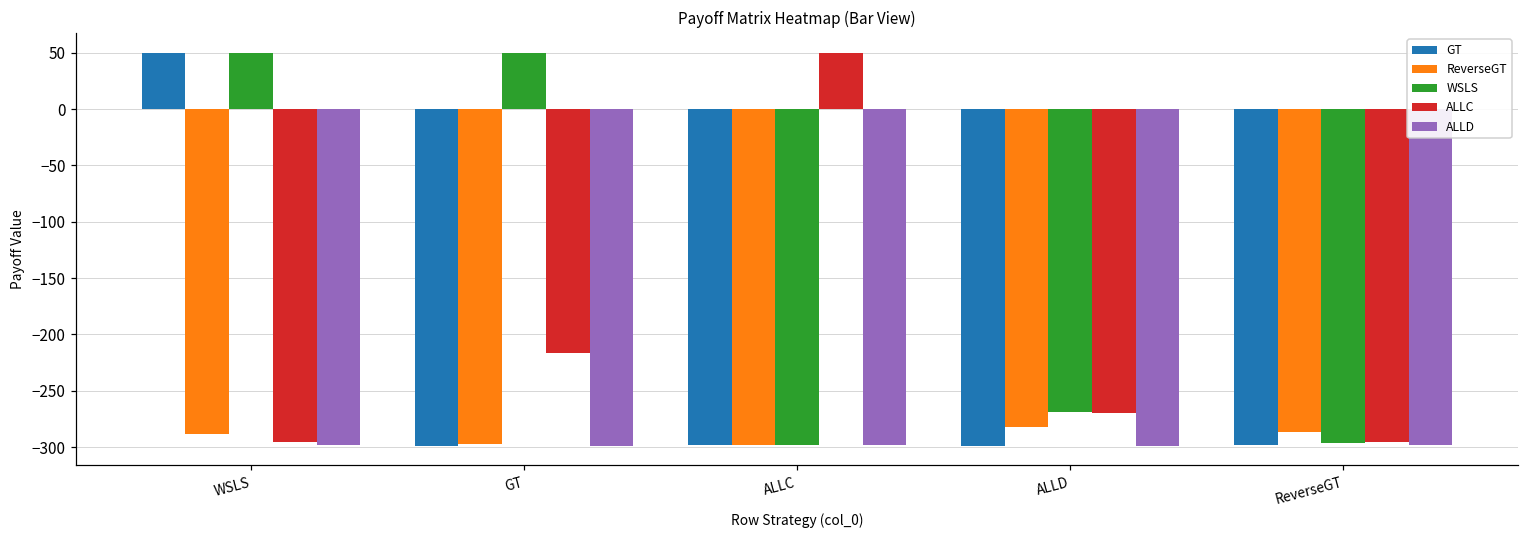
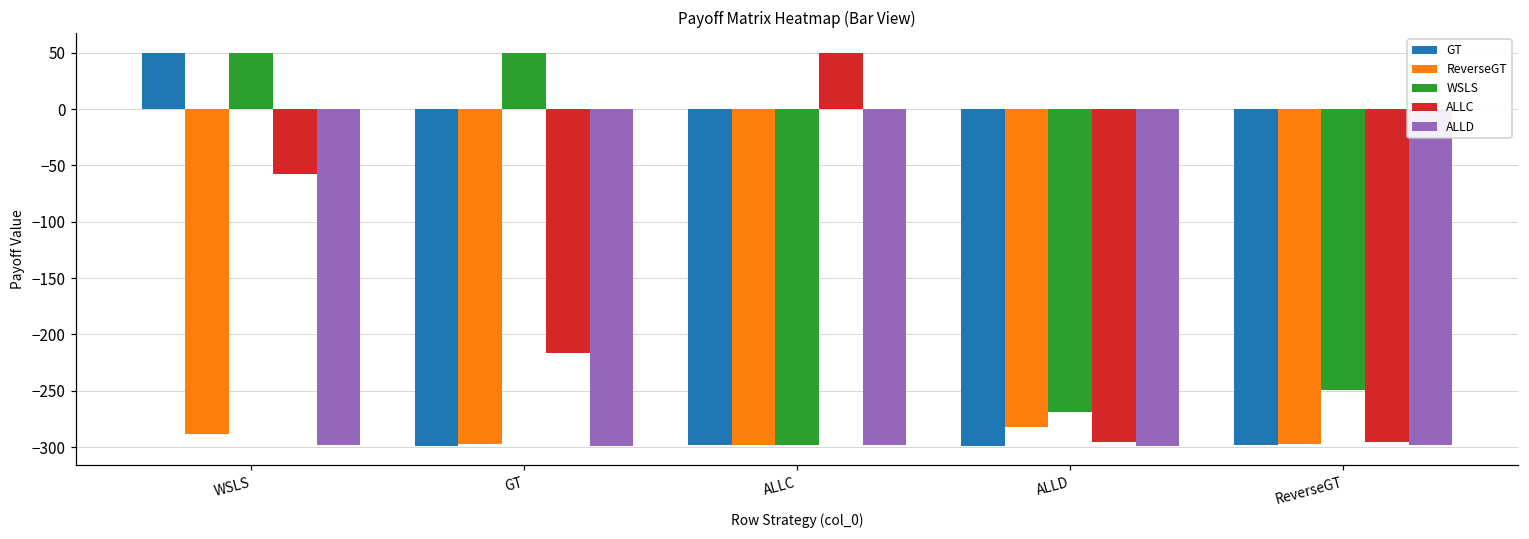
  {
    "GT": {
      "WSLS": 50,
      "GT": -299,
      "ALLC": -298,
      "ALLD": -299,
      "ReverseGT": -298
    },
    "ReverseGT": {
      "WSLS": -288,
      "GT": -298,
      "ALLC": -298,
      "ALLD": -282,
-     "ReverseGT": -286
+     "ReverseGT": -297
    },
    "WSLS": {
      "WSLS": 50,
      "GT": 50,
      "ALLC": -298,
      "ALLD": -269,
-     "ReverseGT": -296
+     "ReverseGT": -249
    },
    "ALLC": {
-     "WSLS": -296,
+     "WSLS": -58,
      "GT": -216,
      "ALLC": 50,
-     "ALLD": -270,
+     "ALLD": -296,
      "ReverseGT": -296
    },
    "ALLD": {
      "WSLS": -298,
      "GT": -299,
      "ALLC": -298,
      "ALLD": -299,
      "ReverseGT": -298
    }
  }
